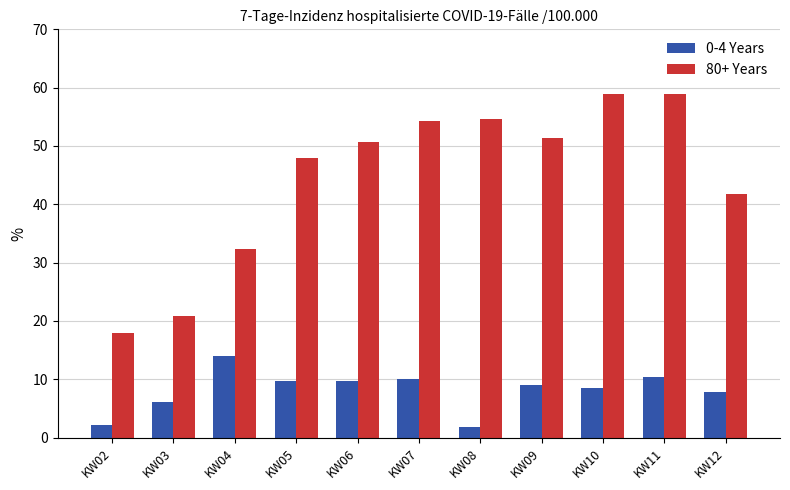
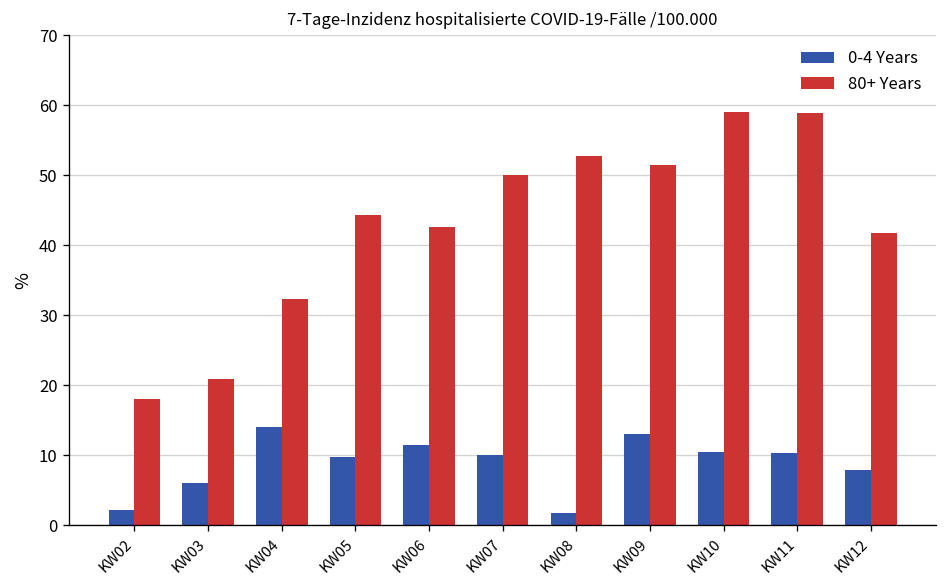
  {
    "0-4 Years": {
      "KW02": 2,
      "KW03": 6,
      "KW04": 14,
      "KW05": 10,
-     "KW06": 10,
+     "KW06": 11,
      "KW07": 10,
      "KW08": 2,
-     "KW09": 9,
-     "KW10": 9,
+     "KW09": 13,
+     "KW10": 10,
      "KW11": 10,
      "KW12": 8
    },
    "80+ Years": {
      "KW02": 18,
      "KW03": 21,
      "KW04": 32,
-     "KW05": 48,
-     "KW06": 51,
-     "KW07": 54,
-     "KW08": 55,
+     "KW05": 44,
+     "KW06": 43,
+     "KW07": 50,
+     "KW08": 53,
      "KW09": 51,
      "KW10": 59,
      "KW11": 59,
      "KW12": 42
    }
  }
